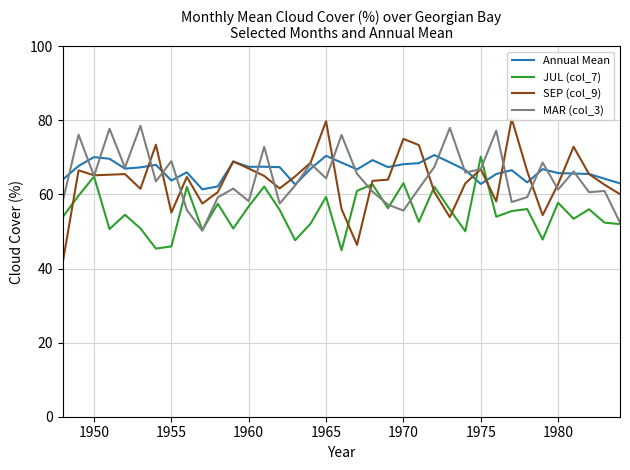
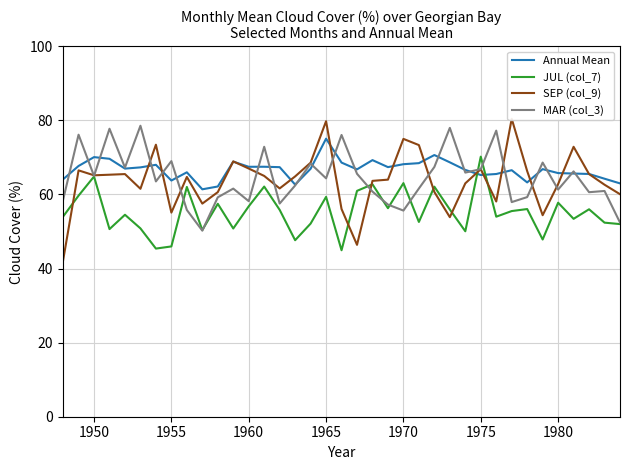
  {
    "Annual Mean": {
      "1950": 70,
      "1955": 64,
-     "1965": 70,
+     "1965": 75,
      "1970": 68,
-     "1975": 63,
+     "1975": 65,
      "1980": 66
    },
    "JUL (col_7)": {
      "1955": 46,
      "1960": 57,
      "1965": 59,
      "1970": 63,
      "1975": 70,
      "1980": 58
    },
    "SEP (col_9)": {
      "1955": 55,
      "1965": 80,
      "1970": 75,
      "1980": 63
    },
    "MAR (col_3)": {
      "1955": 69,
      "1960": 58,
      "1965": 64,
      "1970": 56,
      "1980": 61
    }
  }
